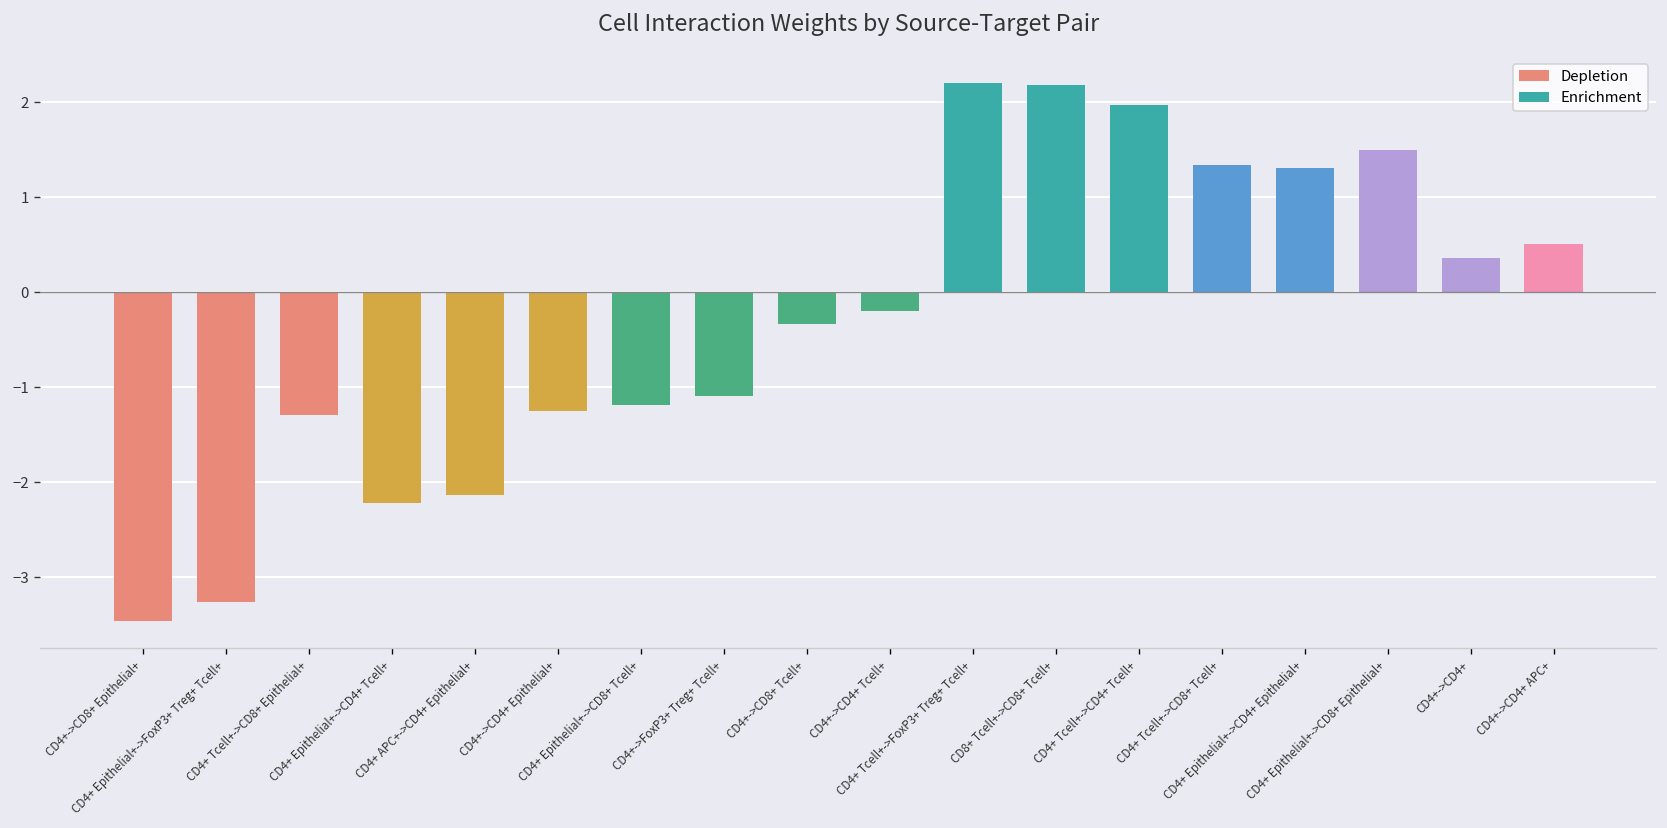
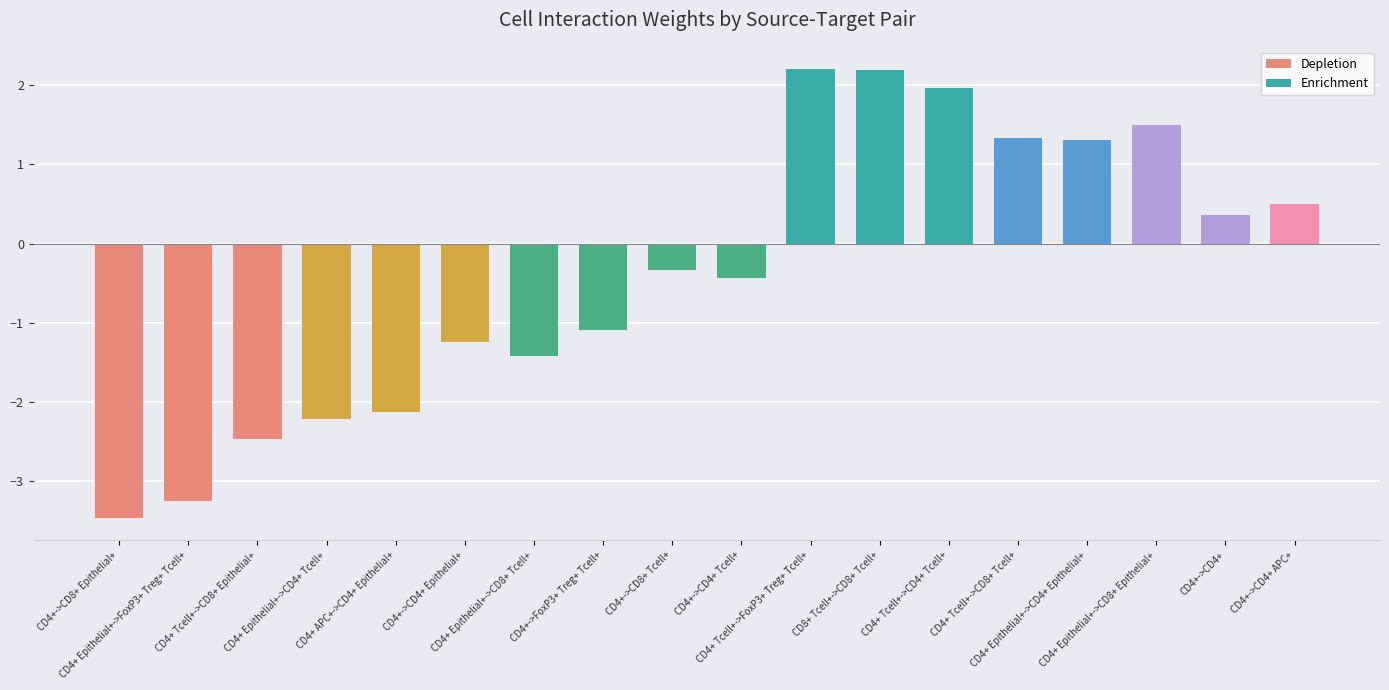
  {
    "CD4+->CD8+ Epithelial+": -3.5,
    "CD4+ Epithelial+->FoxP3+ Treg+ Tcell+": -3.3,
-   "CD4+ Tcell+->CD8+ Epithelial+": -1.3,
+   "CD4+ Tcell+->CD8+ Epithelial+": -2.5,
    "CD4+ Epithelial+->CD4+ Tcell+": -2.2,
    "CD4+ APC+->CD4+ Epithelial+": -2.1,
    "CD4+->CD4+ Epithelial+": -1.2,
-   "CD4+ Epithelial+->CD8+ Tcell+": -1.2,
+   "CD4+ Epithelial+->CD8+ Tcell+": -1.4,
    "CD4+->FoxP3+ Treg+ Tcell+": -1.1,
    "CD4+->CD8+ Tcell+": -0.3,
-   "CD4+->CD4+ Tcell+": -0.2,
+   "CD4+->CD4+ Tcell+": -0.4,
    "CD4+ Tcell+->FoxP3+ Treg+ Tcell+": 2.2,
    "CD8+ Tcell+->CD8+ Tcell+": 2.2,
    "CD4+ Tcell+->CD4+ Tcell+": 2.0,
    "CD4+ Tcell+->CD8+ Tcell+": 1.3,
    "CD4+ Epithelial+->CD4+ Epithelial+": 1.3,
    "CD4+ Epithelial+->CD8+ Epithelial+": 1.5,
    "CD4+->CD4+": 0.4,
    "CD4+->CD4+ APC+": 0.5
  }
